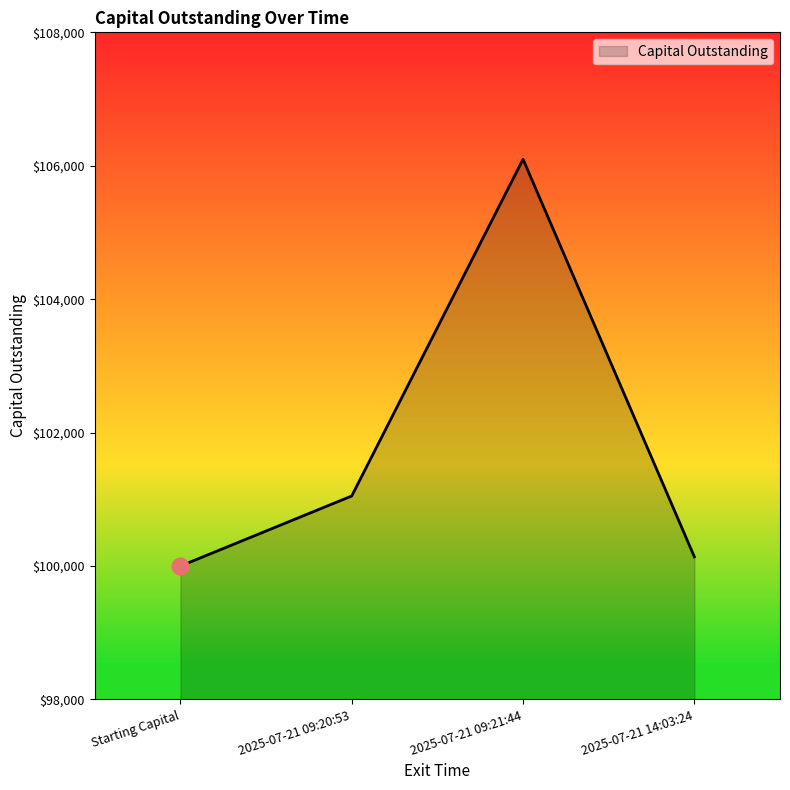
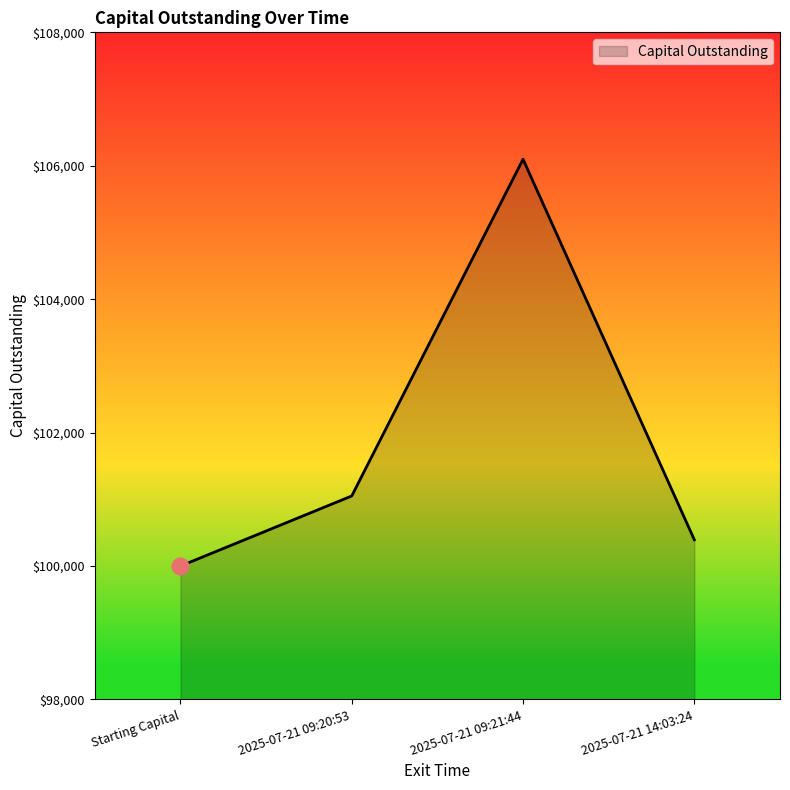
  {
    "Capital Outstanding": {
      "2025-07-21 09:20:53": "$101,100",
      "2025-07-21 09:21:44": "$106,100",
-     "2025-07-21 14:03:24": "$100,100"
+     "2025-07-21 14:03:24": "$100,400"
    }
  }
